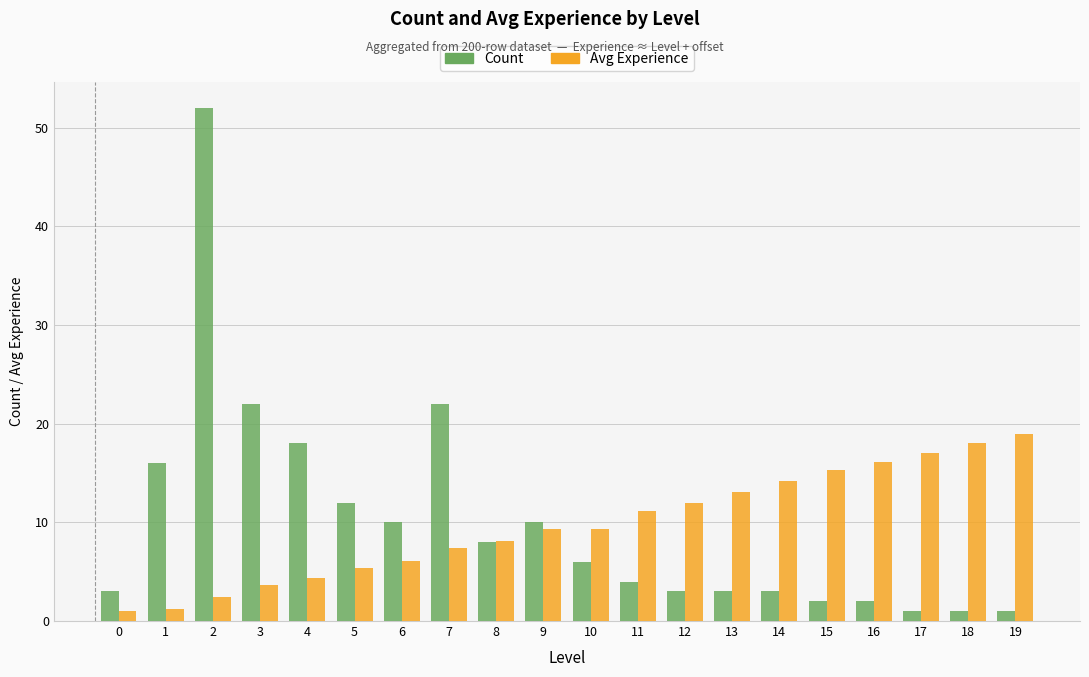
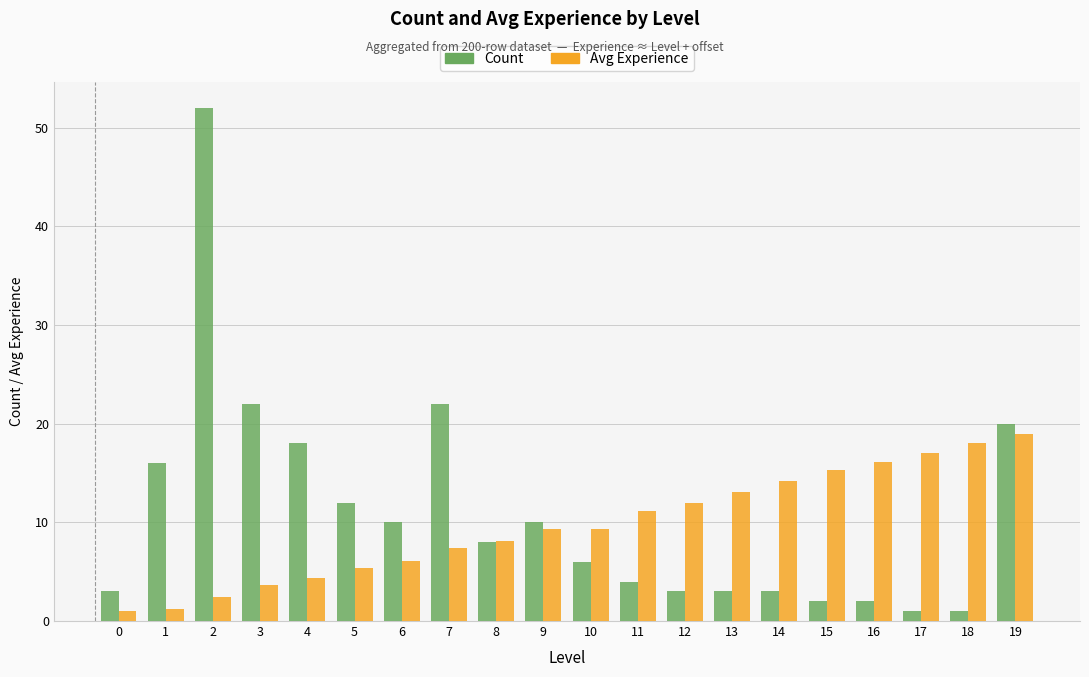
  {
    "Count": {
      "0": 3,
      "1": 16,
      "2": 52,
      "3": 22,
      "4": 18,
      "5": 12,
      "6": 10,
      "7": 22,
      "8": 8,
      "9": 10,
      "10": 6,
      "11": 4,
      "12": 3,
      "13": 3,
      "14": 3,
      "15": 2,
      "16": 2,
      "17": 1,
      "18": 1,
-     "19": 1
+     "19": 20
    },
    "Avg Experience": {
      "0": 1,
      "1": 1,
      "2": 2,
      "3": 4,
      "4": 4,
      "5": 5,
      "6": 6,
      "7": 7,
      "8": 8,
      "9": 9,
      "10": 9,
      "11": 11,
      "12": 12,
      "13": 13,
      "14": 14,
      "15": 15,
      "16": 16,
      "17": 17,
      "18": 18,
      "19": 19
    }
  }
